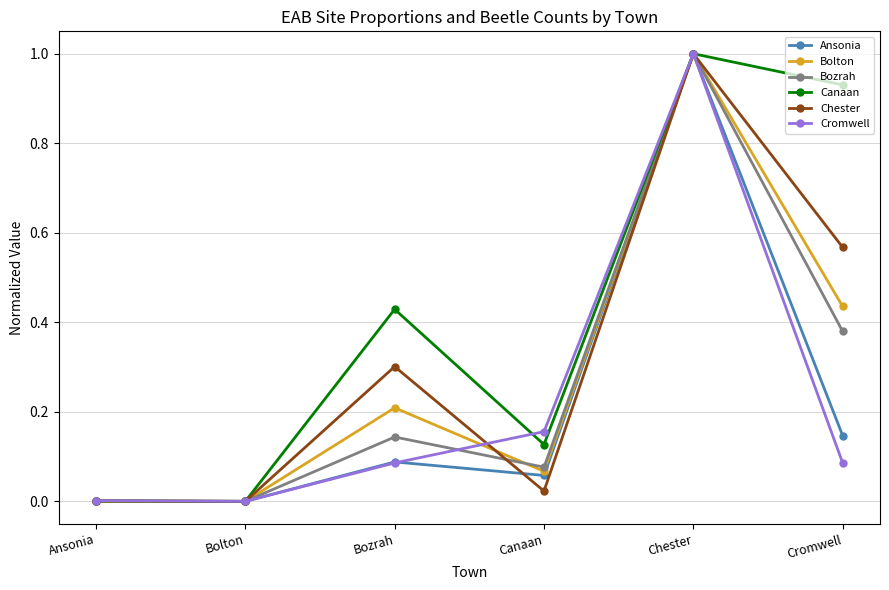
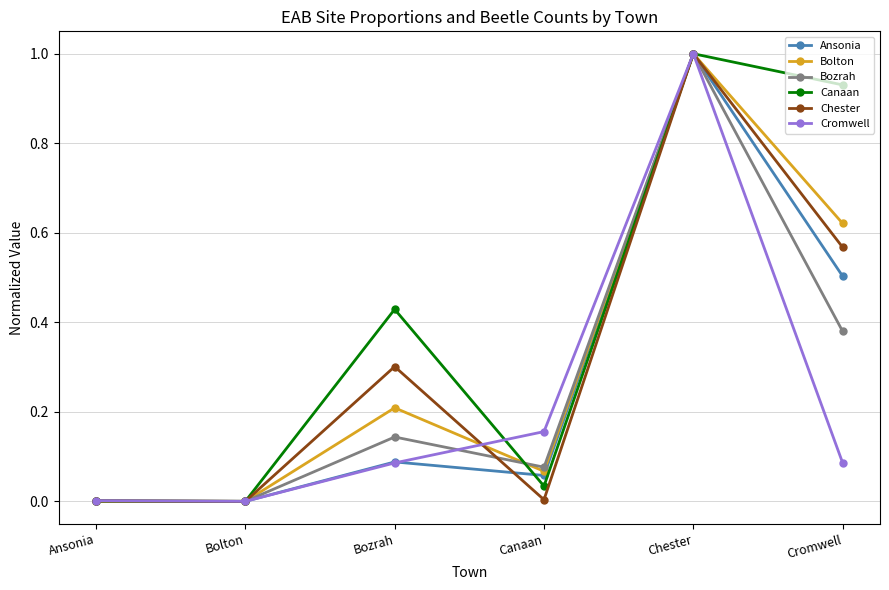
  {
    "Ansonia": {
      "Canaan": 0.06,
-     "Cromwell": 0.15
+     "Cromwell": 0.50
    },
    "Bolton": {
      "Bozrah": 0.21,
      "Canaan": 0.07,
-     "Cromwell": 0.44
+     "Cromwell": 0.62
    },
    "Bozrah": {
      "Bozrah": 0.14,
      "Canaan": 0.08,
      "Cromwell": 0.38
    },
    "Canaan": {
      "Bozrah": 0.43,
-     "Canaan": 0.13
+     "Canaan": 0.03
    },
    "Chester": {
      "Bozrah": 0.30,
-     "Canaan": 0.02,
+     "Canaan": 0.00,
      "Cromwell": 0.57
    },
    "Cromwell": {
      "Canaan": 0.16,
      "Cromwell": 0.09
    }
  }
